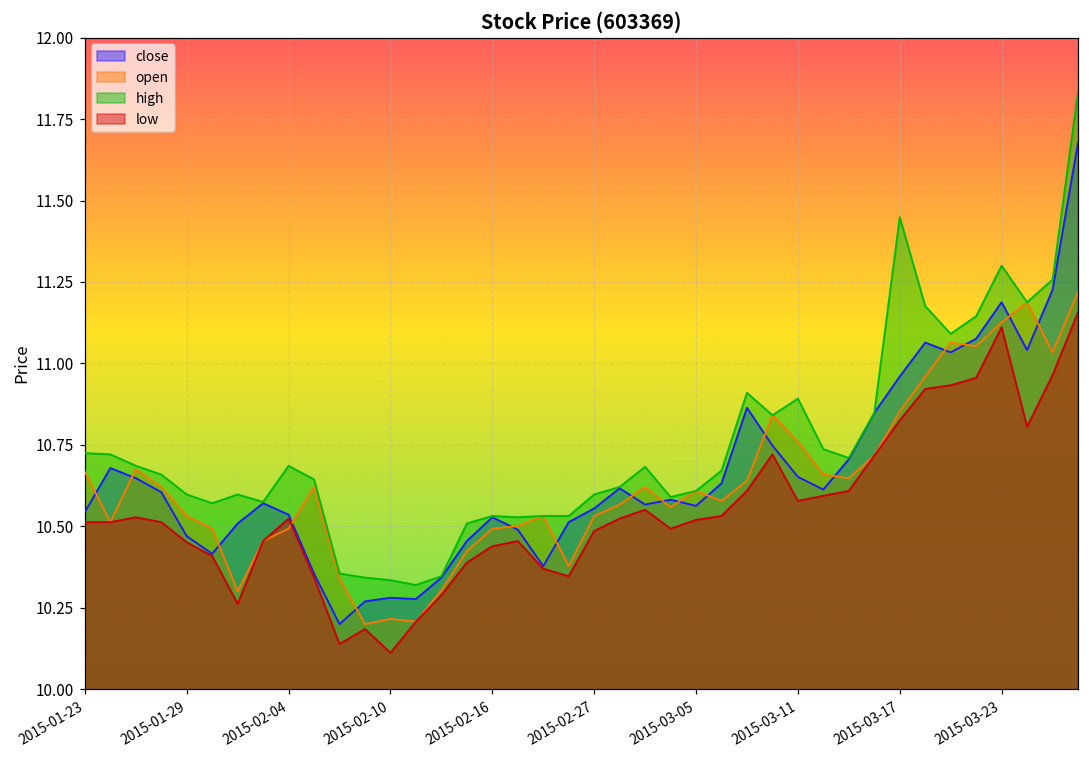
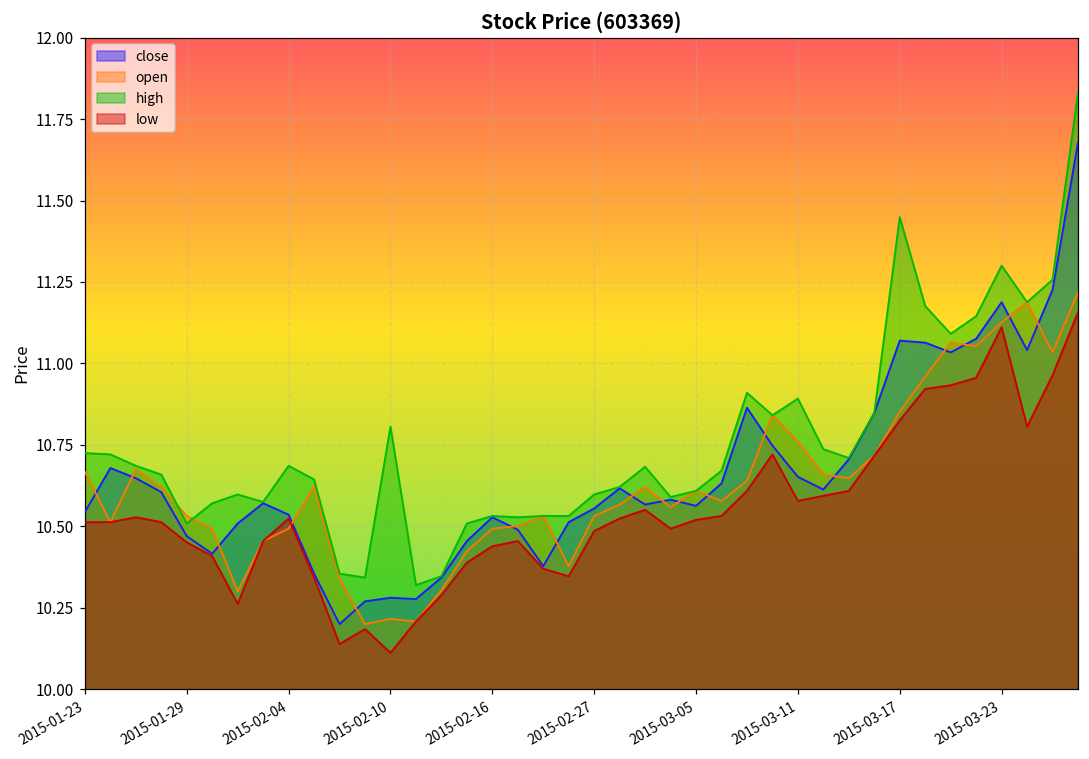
  {
    "close": {
      "2015-01-23": 10.54,
      "2015-01-29": 10.47,
      "2015-02-04": 10.54,
      "2015-02-10": 10.28,
      "2015-02-27": 10.56,
      "2015-03-05": 10.56,
      "2015-03-11": 10.65,
-     "2015-03-17": 10.96,
+     "2015-03-17": 11.07,
      "2015-03-23": 11.19
    },
    "open": {
      "2015-01-23": 10.67,
      "2015-01-29": 10.53,
      "2015-02-04": 10.49,
      "2015-02-10": 10.22,
      "2015-02-16": 10.49,
      "2015-02-27": 10.53,
      "2015-03-11": 10.76,
      "2015-03-17": 10.85,
      "2015-03-23": 11.13
    },
    "high": {
      "2015-01-23": 10.73,
-     "2015-01-29": 10.60,
+     "2015-01-29": 10.51,
      "2015-02-04": 10.69,
-     "2015-02-10": 10.34,
+     "2015-02-10": 10.81,
      "2015-02-27": 10.60,
      "2015-03-11": 10.89,
      "2015-03-17": 11.45,
      "2015-03-23": 11.30
    },
    "low": {
      "2015-01-23": 10.51,
      "2015-01-29": 10.45,
      "2015-02-04": 10.52,
      "2015-02-10": 10.11,
      "2015-02-16": 10.44,
      "2015-02-27": 10.49,
      "2015-03-05": 10.52,
      "2015-03-11": 10.58,
      "2015-03-17": 10.83,
      "2015-03-23": 11.11
    }
  }
